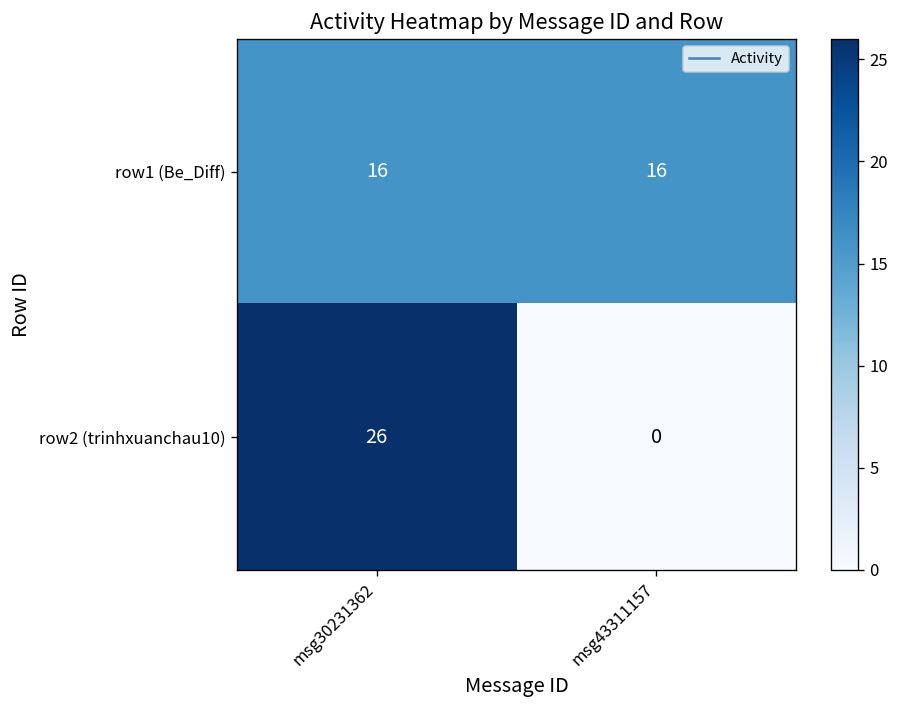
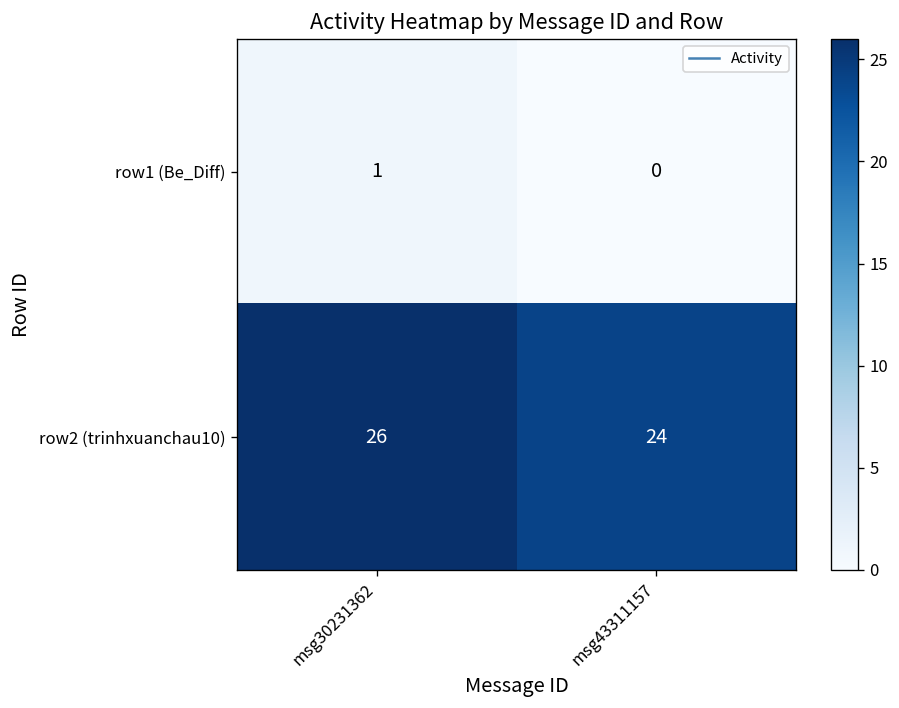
  {
    "row1 (Be_Diff)": {
-     "msg30231362": 16,
-     "msg43311157": 16
+     "msg30231362": 1,
+     "msg43311157": 0
    },
    "row2 (trinhxuanchau10)": {
      "msg30231362": 26,
-     "msg43311157": 0
+     "msg43311157": 24
    }
  }
